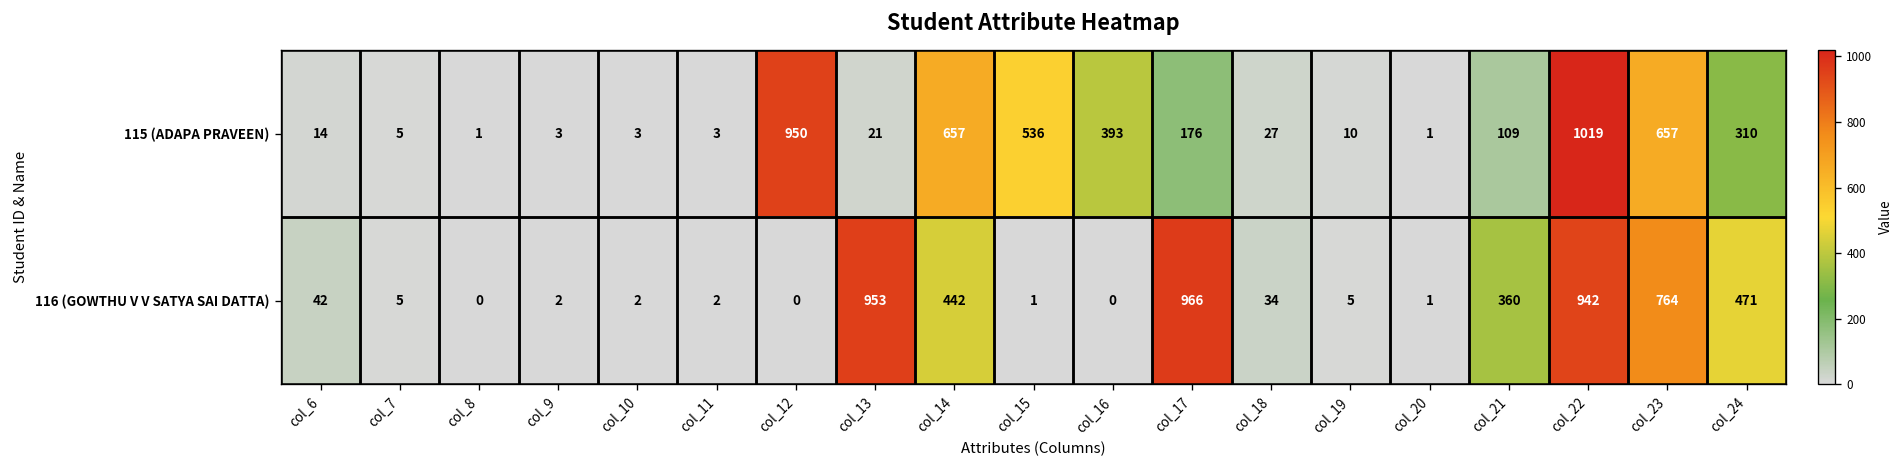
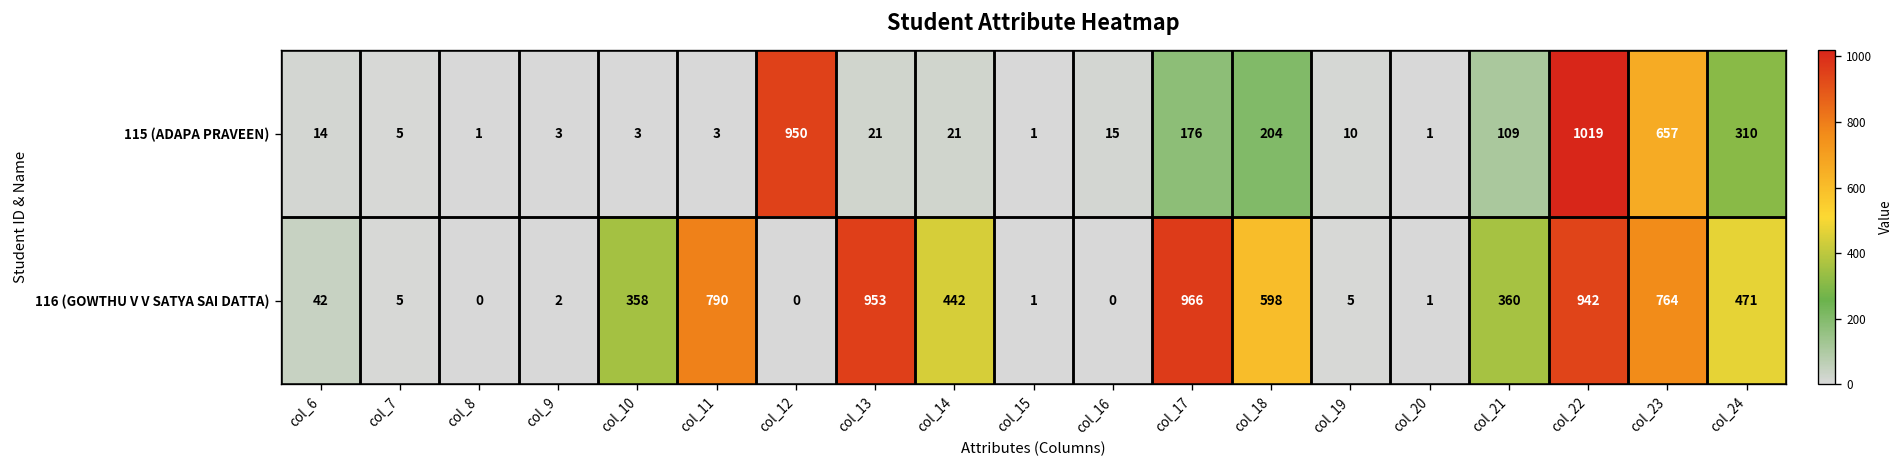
  {
    "115 (ADAPA PRAVEEN)": {
      "col_6": 14,
      "col_7": 5,
      "col_8": 1,
      "col_9": 3,
      "col_10": 3,
      "col_11": 3,
      "col_12": 950,
      "col_13": 21,
-     "col_14": 657,
-     "col_15": 536,
-     "col_16": 393,
+     "col_14": 21,
+     "col_15": 1,
+     "col_16": 15,
      "col_17": 176,
-     "col_18": 27,
+     "col_18": 204,
      "col_19": 10,
      "col_20": 1,
      "col_21": 109,
      "col_22": 1019,
      "col_23": 657,
      "col_24": 310
    },
    "116 (GOWTHU V V SATYA SAI DATTA)": {
      "col_6": 42,
      "col_7": 5,
      "col_8": 0,
      "col_9": 2,
-     "col_10": 2,
-     "col_11": 2,
+     "col_10": 358,
+     "col_11": 790,
      "col_12": 0,
      "col_13": 953,
      "col_14": 442,
      "col_15": 1,
      "col_16": 0,
      "col_17": 966,
-     "col_18": 34,
+     "col_18": 598,
      "col_19": 5,
      "col_20": 1,
      "col_21": 360,
      "col_22": 942,
      "col_23": 764,
      "col_24": 471
    }
  }
